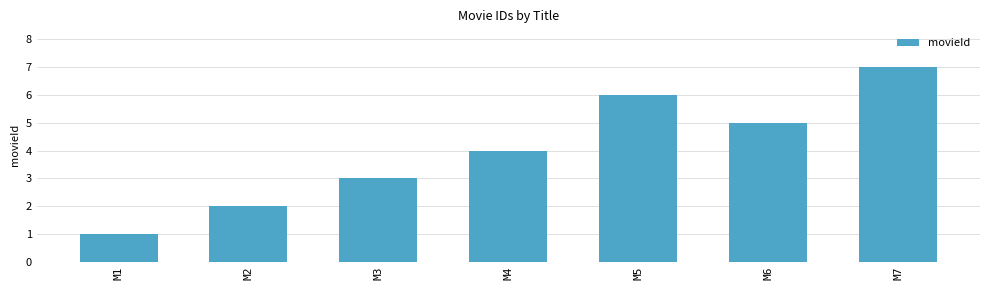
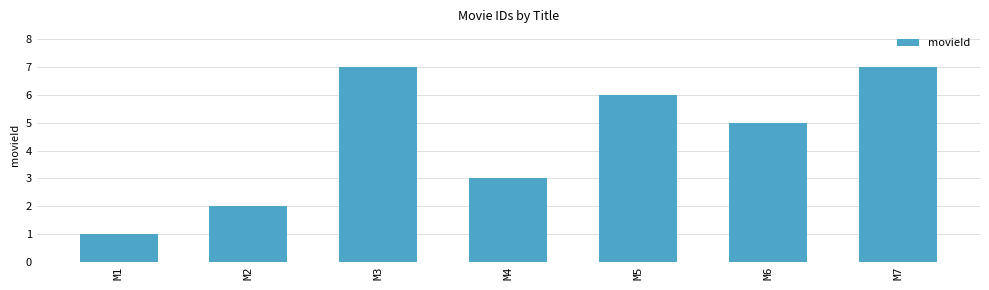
  {
    "M1": 1,
    "M2": 2,
-   "M3": 3,
-   "M4": 4,
+   "M3": 7,
+   "M4": 3,
    "M5": 6,
    "M6": 5,
    "M7": 7
  }
